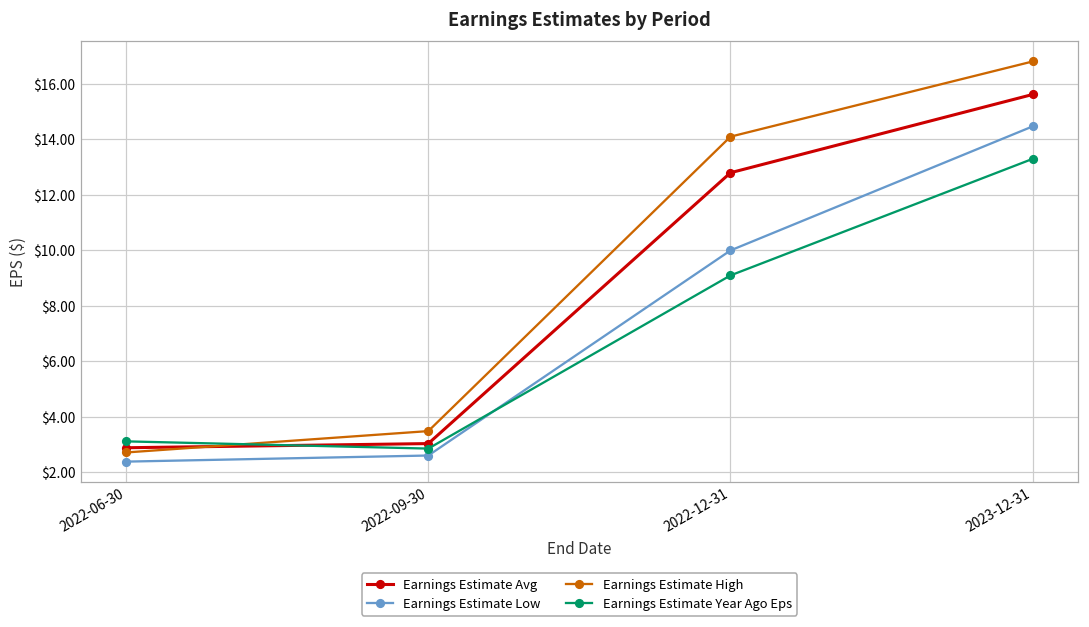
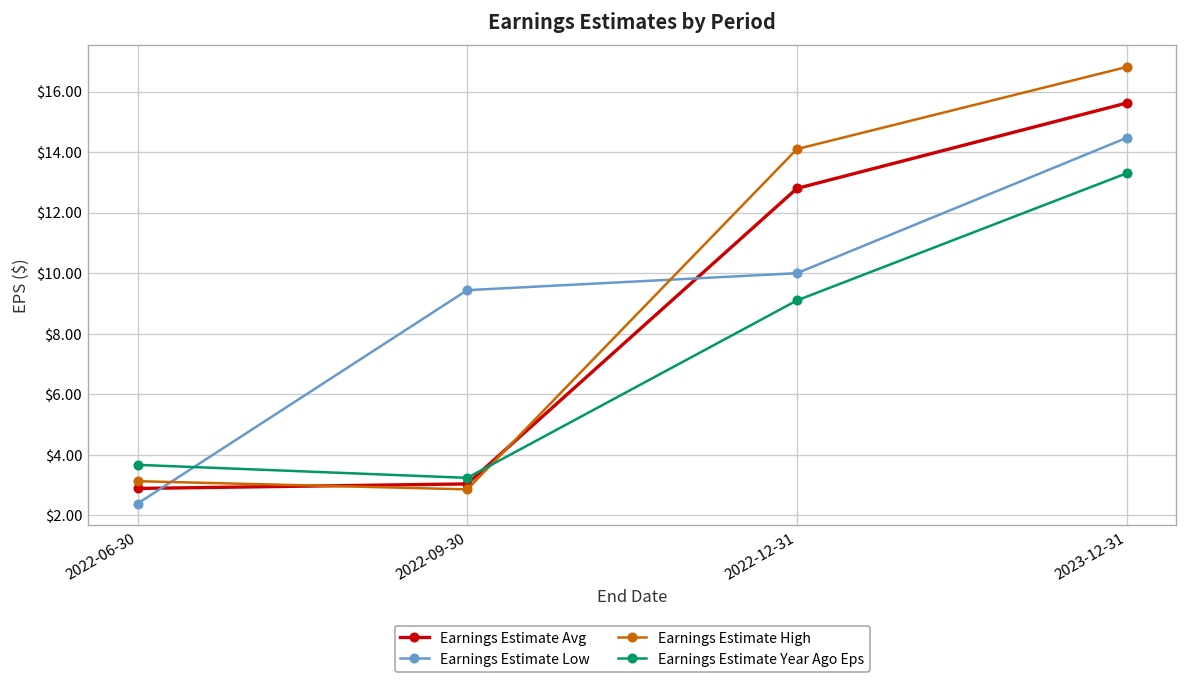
  {
    "Earnings Estimate Avg": {
      "2022-06-30": "$2.9",
      "2022-09-30": "$3.0",
      "2022-12-31": "$12.8",
      "2023-12-31": "$15.6"
    },
    "Earnings Estimate Low": {
      "2022-06-30": "$2.4",
-     "2022-09-30": "$2.6",
+     "2022-09-30": "$9.4",
      "2022-12-31": "$10.0",
      "2023-12-31": "$14.5"
    },
    "Earnings Estimate High": {
-     "2022-06-30": "$2.7",
-     "2022-09-30": "$3.5",
+     "2022-06-30": "$3.1",
+     "2022-09-30": "$2.9",
      "2022-12-31": "$14.1",
      "2023-12-31": "$16.8"
    },
    "Earnings Estimate Year Ago Eps": {
-     "2022-06-30": "$3.1",
-     "2022-09-30": "$2.9",
+     "2022-06-30": "$3.7",
+     "2022-09-30": "$3.2",
      "2022-12-31": "$9.1",
      "2023-12-31": "$13.3"
    }
  }
